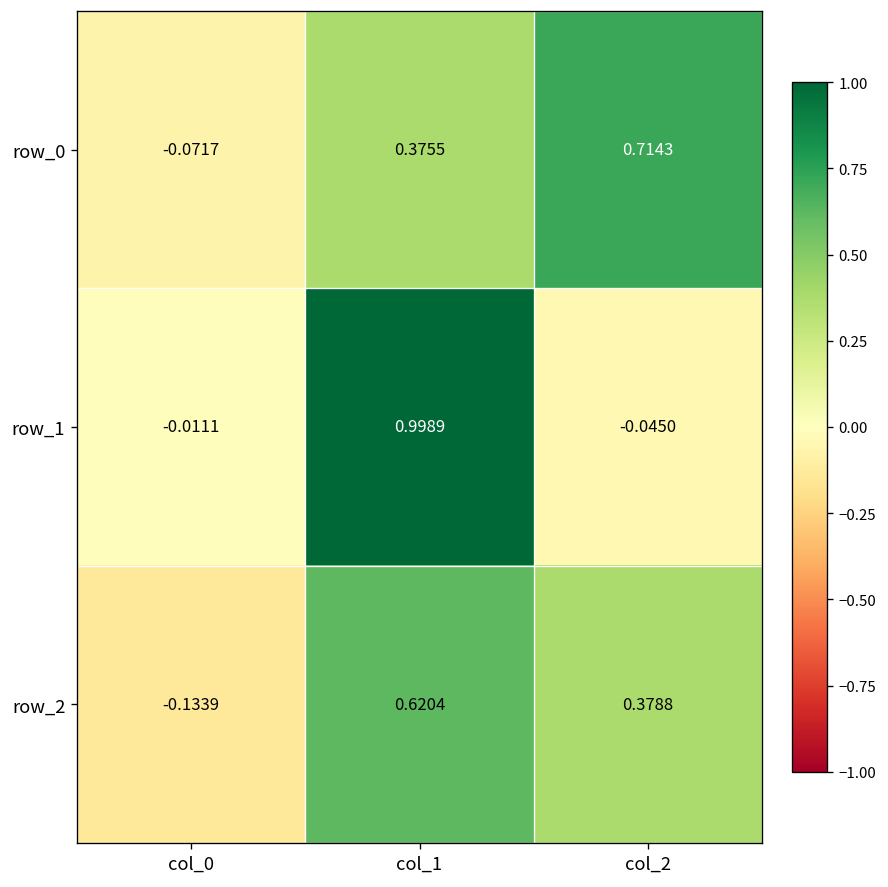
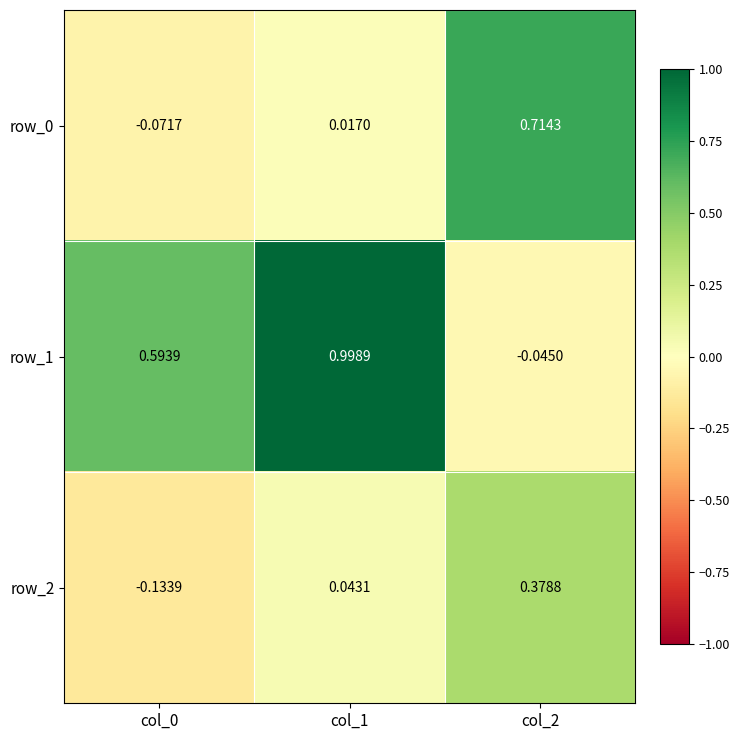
  {
    "row_0": {
      "col_0": -0.0717,
-     "col_1": 0.3755,
+     "col_1": 0.0170,
      "col_2": 0.7143
    },
    "row_1": {
-     "col_0": -0.0111,
+     "col_0": 0.5939,
      "col_1": 0.9989,
      "col_2": -0.0450
    },
    "row_2": {
      "col_0": -0.1339,
-     "col_1": 0.6204,
+     "col_1": 0.0431,
      "col_2": 0.3788
    }
  }
